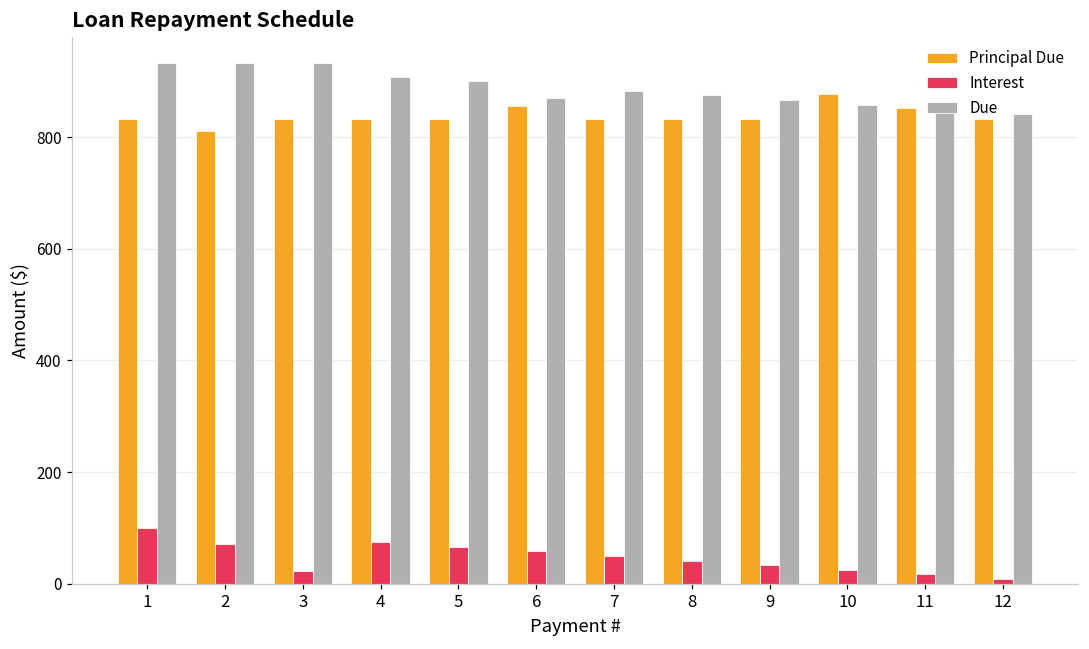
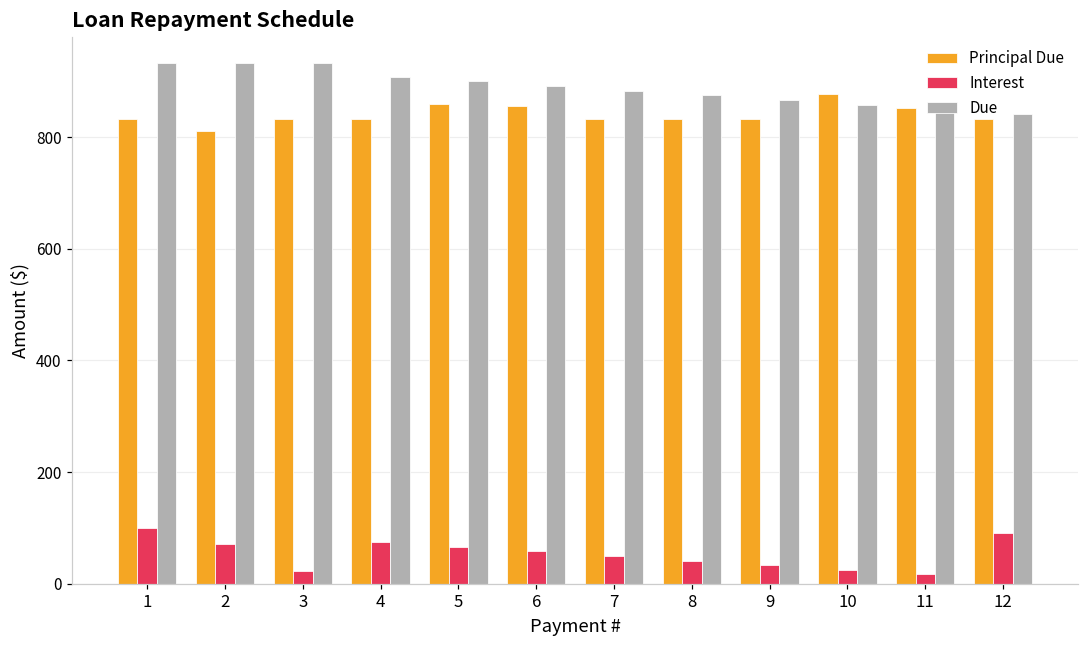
  {
    "Principal Due": {
      "1": 830,
      "2": 810,
      "3": 830,
      "4": 830,
-     "5": 830,
+     "5": 860,
      "6": 860,
      "7": 830,
      "8": 830,
      "9": 830,
      "10": 880,
      "11": 850,
      "12": 830
    },
    "Interest": {
      "1": 100,
      "2": 70,
      "3": 20,
      "4": 80,
      "5": 70,
      "6": 60,
      "7": 50,
      "8": 40,
      "9": 30,
      "10": 30,
      "11": 20,
-     "12": 10
+     "12": 90
    },
    "Due": {
      "1": 930,
      "2": 930,
      "3": 930,
      "4": 910,
      "5": 900,
-     "6": 870,
+     "6": 890,
      "7": 880,
      "8": 880,
      "9": 870,
      "10": 860,
      "11": 850,
      "12": 840
    }
  }
